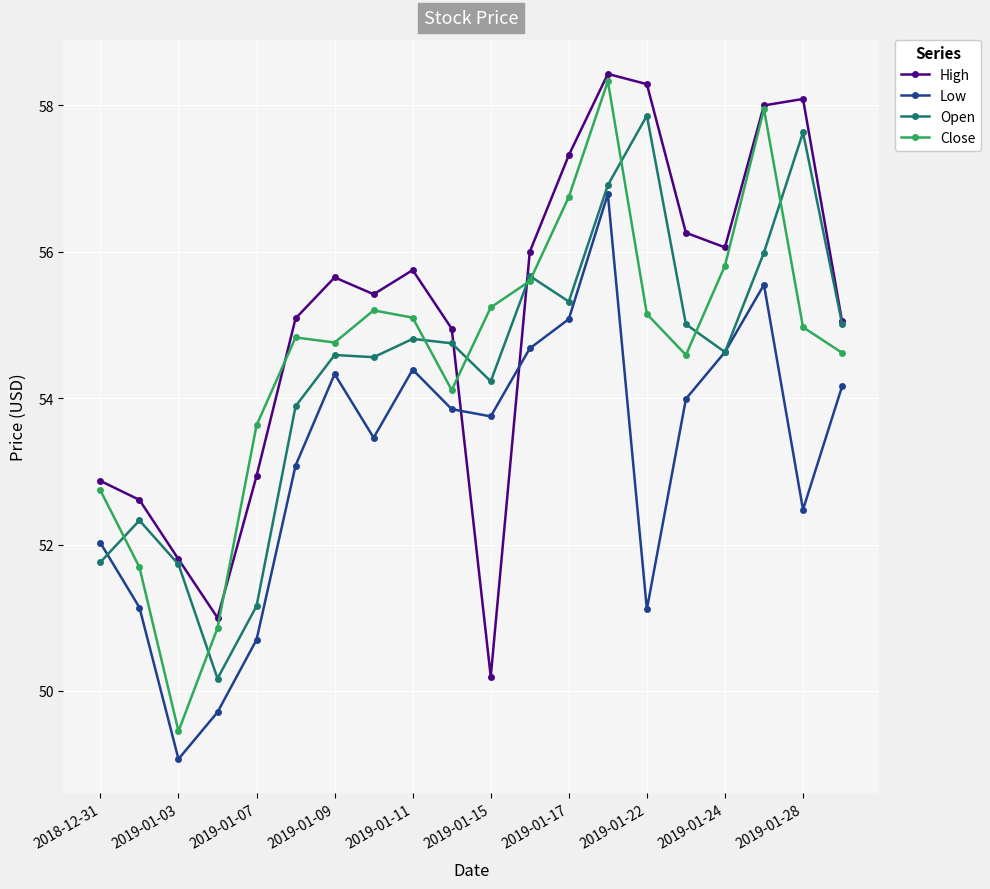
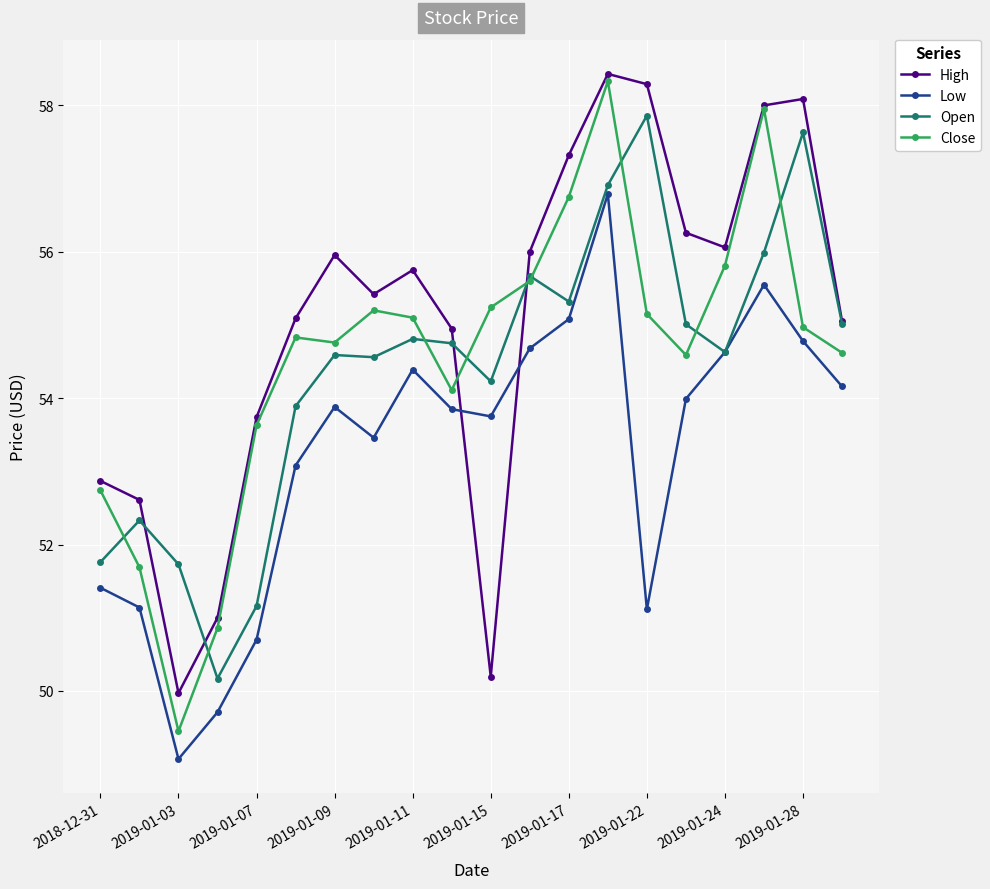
  {
    "High": {
      "2018-12-31": 52.9,
-     "2019-01-03": 51.8,
-     "2019-01-07": 52.9,
-     "2019-01-09": 55.7,
+     "2019-01-03": 50.0,
+     "2019-01-07": 53.7,
+     "2019-01-09": 56.0,
      "2019-01-11": 55.7,
      "2019-01-15": 50.2,
      "2019-01-17": 57.3,
      "2019-01-22": 58.3,
      "2019-01-24": 56.1,
      "2019-01-28": 58.1
    },
    "Low": {
-     "2018-12-31": 52.0,
+     "2018-12-31": 51.4,
      "2019-01-03": 49.1,
      "2019-01-07": 50.7,
-     "2019-01-09": 54.3,
+     "2019-01-09": 53.9,
      "2019-01-11": 54.4,
      "2019-01-15": 53.8,
      "2019-01-17": 55.1,
      "2019-01-22": 51.1,
-     "2019-01-28": 52.5
+     "2019-01-28": 54.8
    }
  }
